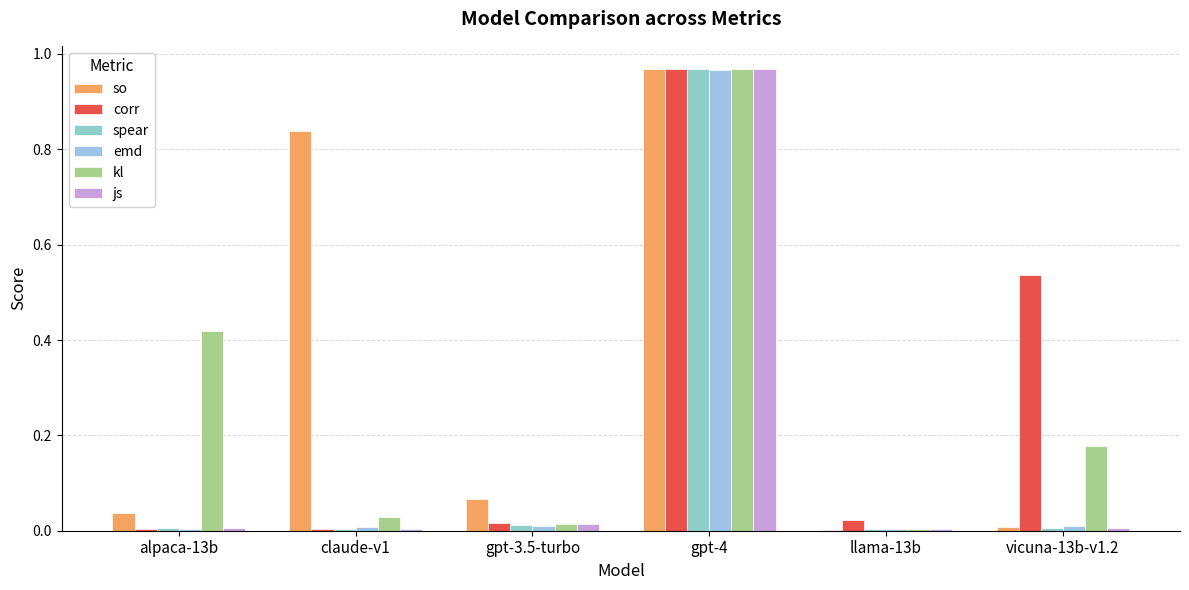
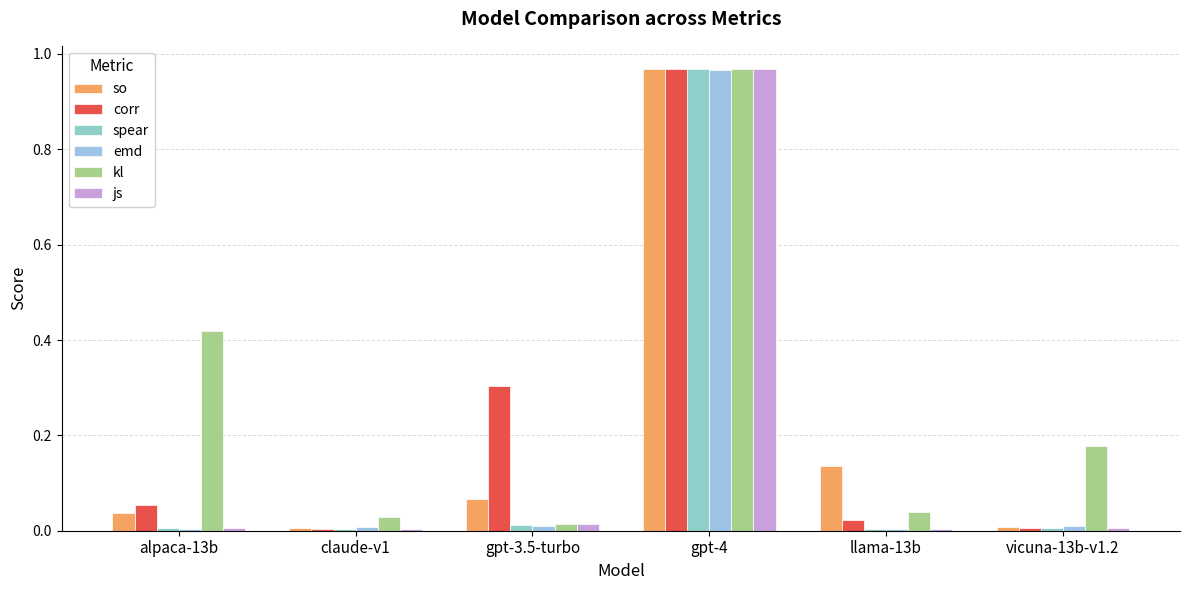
  {
    "so": {
      "alpaca-13b": 0.04,
-     "claude-v1": 0.84,
+     "claude-v1": 0.01,
      "gpt-3.5-turbo": 0.07,
      "gpt-4": 0.97,
-     "llama-13b": 0.00,
+     "llama-13b": 0.14,
      "vicuna-13b-v1.2": 0.01
    },
    "corr": {
-     "alpaca-13b": 0.00,
-     "gpt-3.5-turbo": 0.02,
+     "alpaca-13b": 0.05,
+     "gpt-3.5-turbo": 0.30,
      "gpt-4": 0.97,
      "llama-13b": 0.02,
-     "vicuna-13b-v1.2": 0.54
+     "vicuna-13b-v1.2": 0.01
    },
    "kl": {
      "alpaca-13b": 0.42,
      "claude-v1": 0.03,
      "gpt-3.5-turbo": 0.01,
      "gpt-4": 0.97,
-     "llama-13b": 0.00,
+     "llama-13b": 0.04,
      "vicuna-13b-v1.2": 0.18
    }
  }
